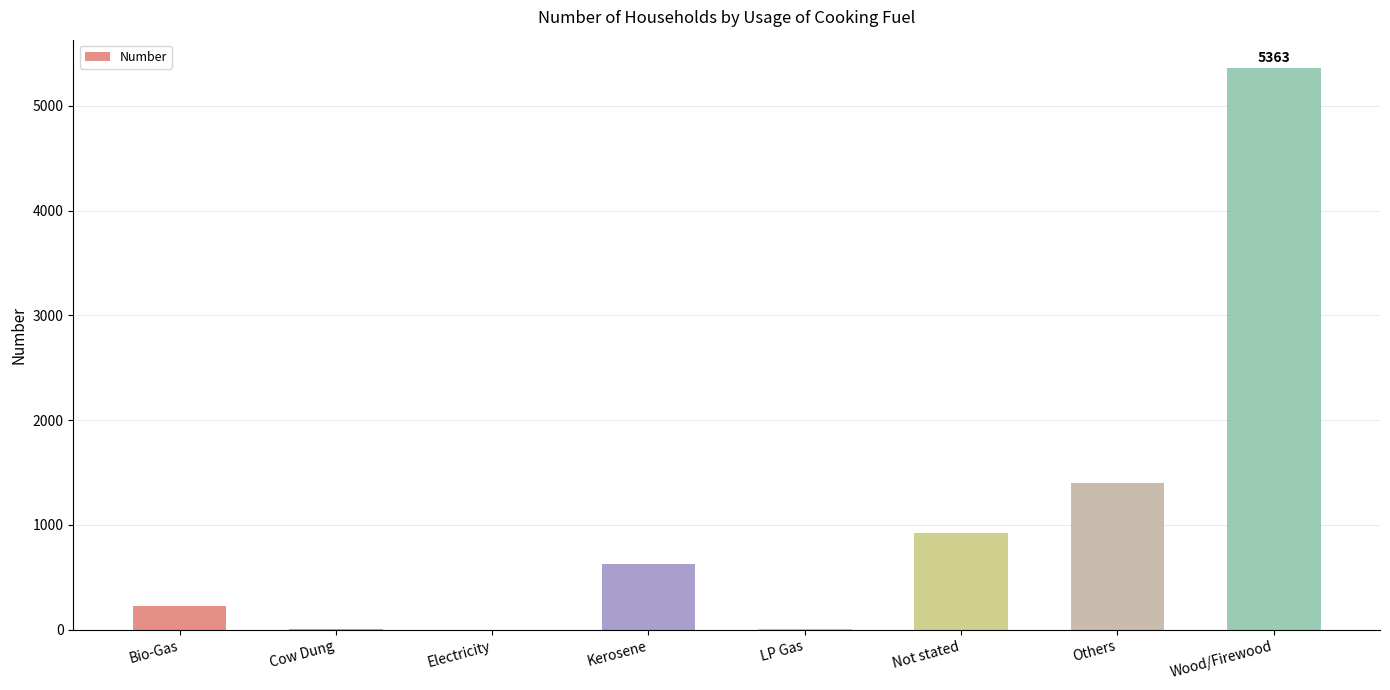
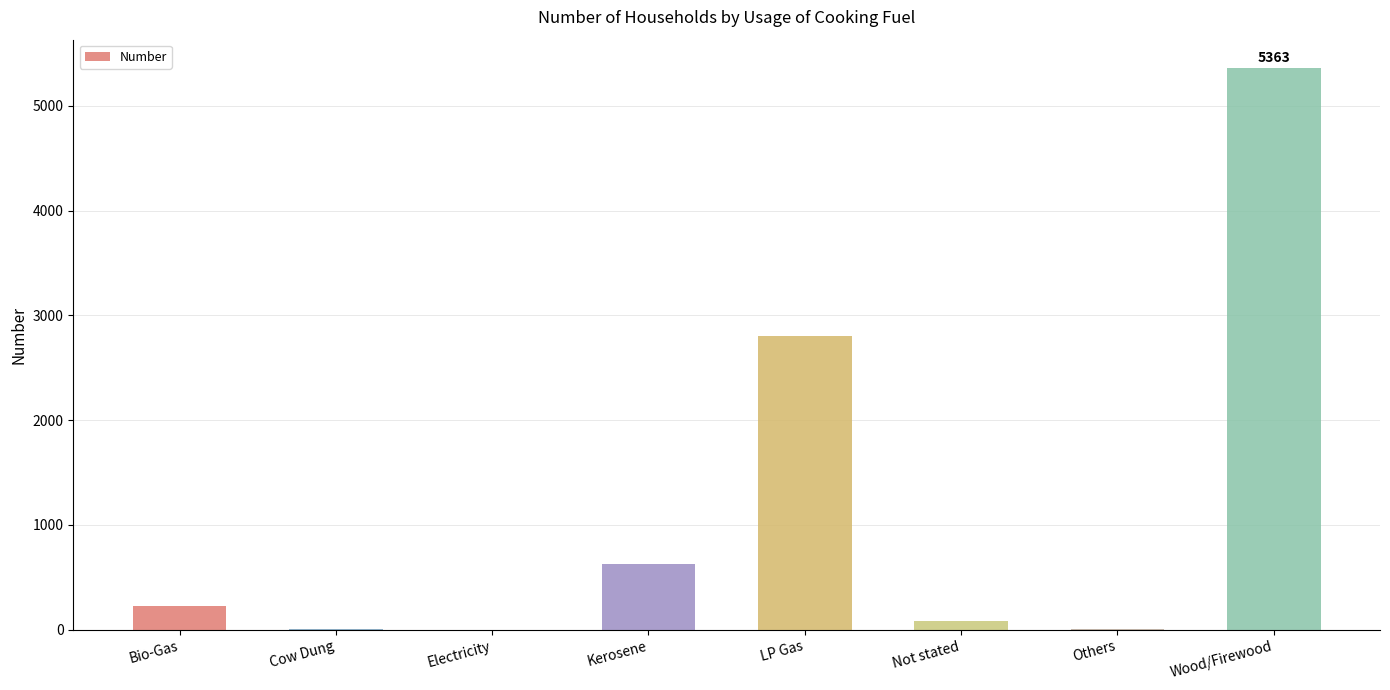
  {
    "Bio-Gas": 230,
    "Electricity": 0,
    "Kerosene": 630,
-   "LP Gas": 0,
-   "Not stated": 930,
-   "Others": 1400
+   "LP Gas": 2810,
+   "Not stated": 80,
+   "Others": 0
  }
